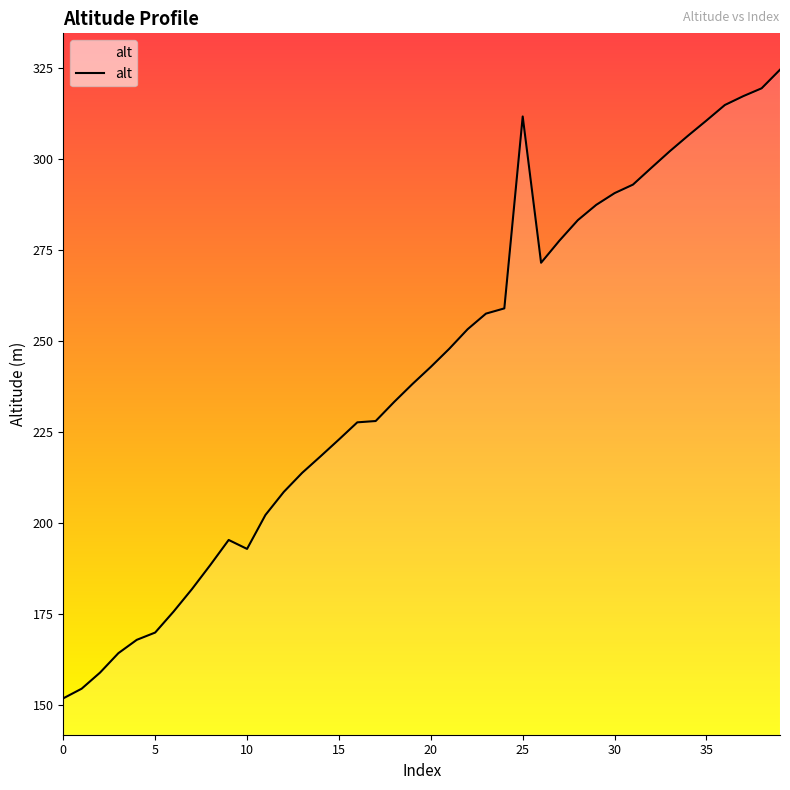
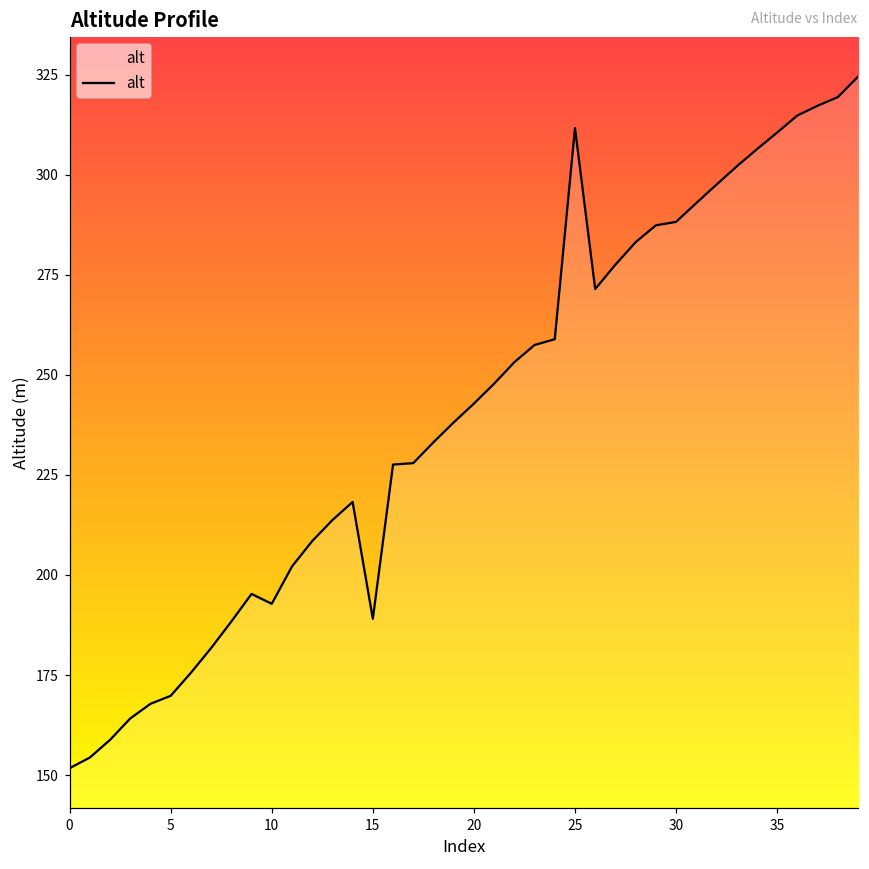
  {
    "0": 152,
    "5": 170,
    "10": 193,
-   "15": 223,
+   "15": 189,
    "20": 243,
    "25": 312,
-   "30": 291,
+   "30": 288,
    "35": 311
  }
